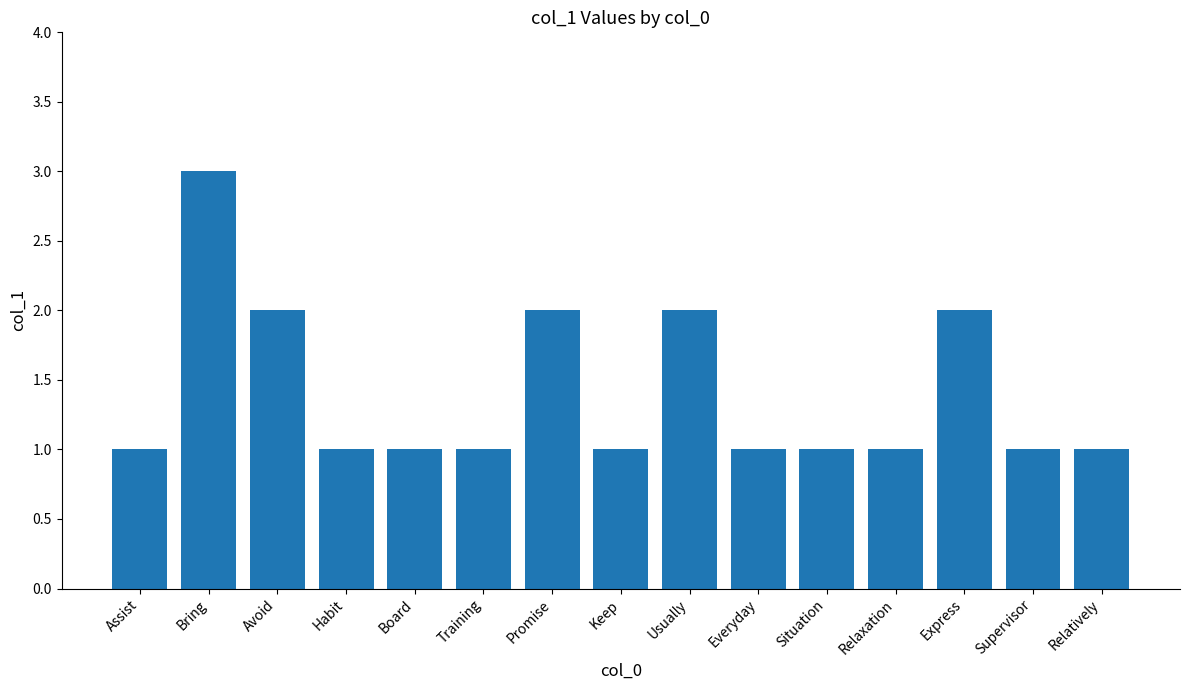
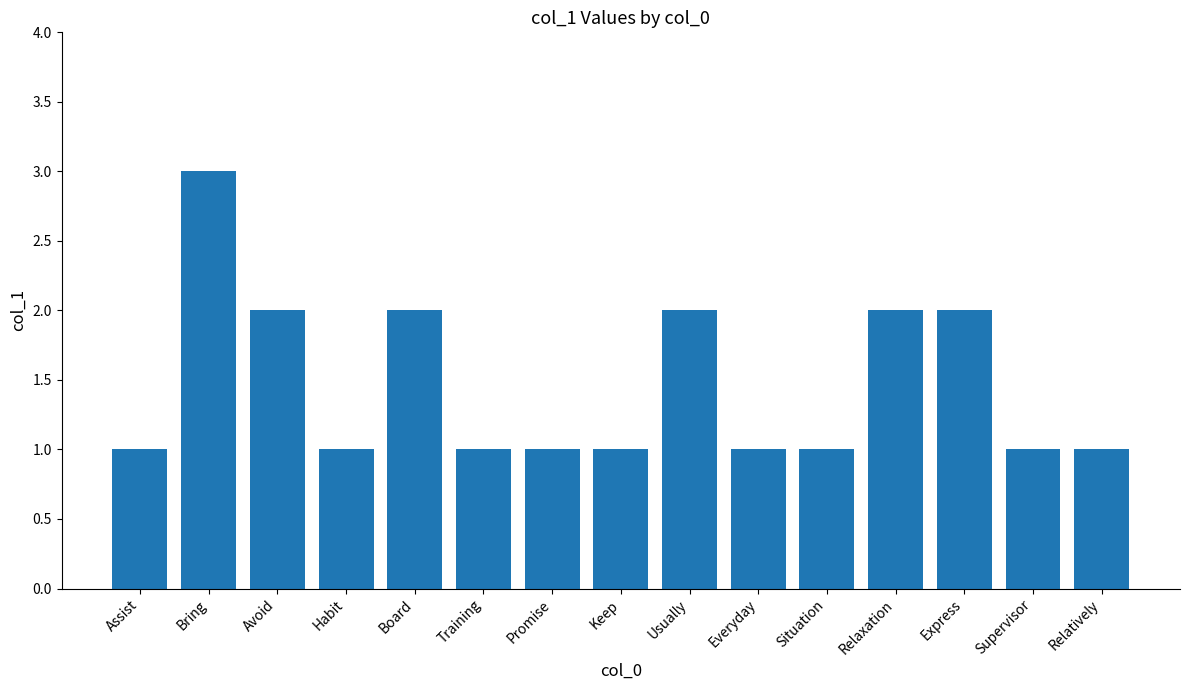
  {
    "Assist": 1,
    "Bring": 3,
    "Avoid": 2,
    "Habit": 1,
-   "Board": 1,
+   "Board": 2,
    "Training": 1,
-   "Promise": 2,
+   "Promise": 1,
    "Keep": 1,
    "Usually": 2,
    "Everyday": 1,
    "Situation": 1,
-   "Relaxation": 1,
+   "Relaxation": 2,
    "Express": 2,
    "Supervisor": 1,
    "Relatively": 1
  }
